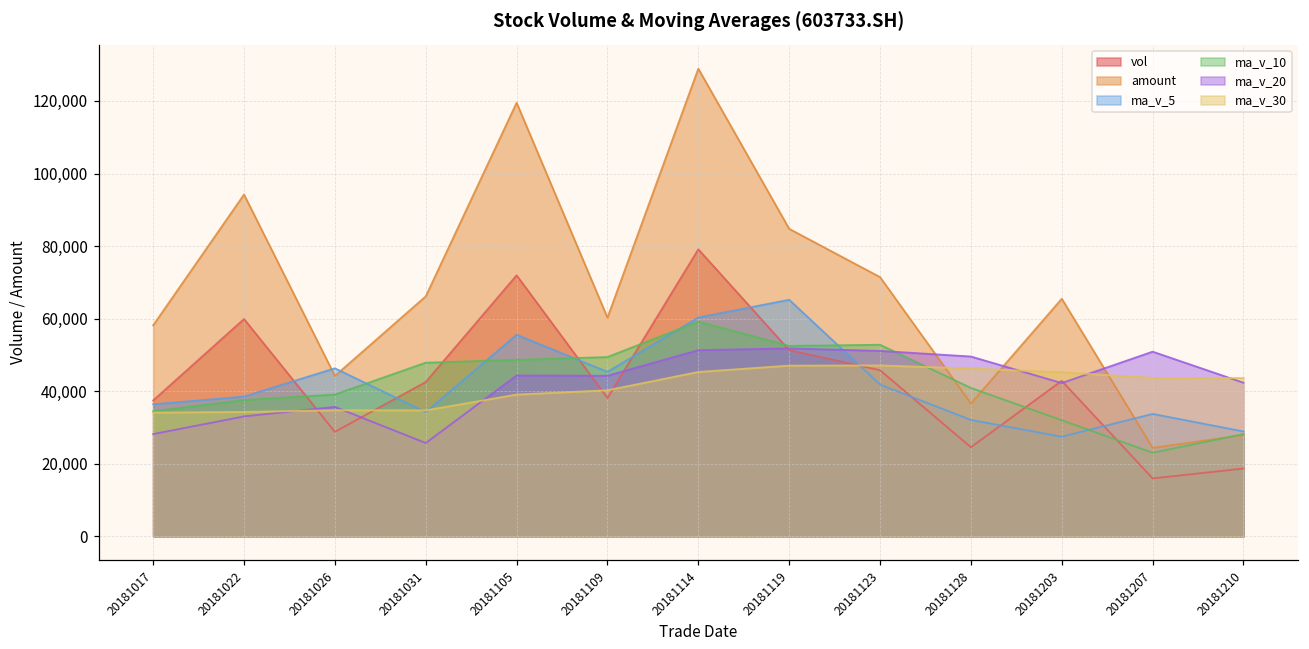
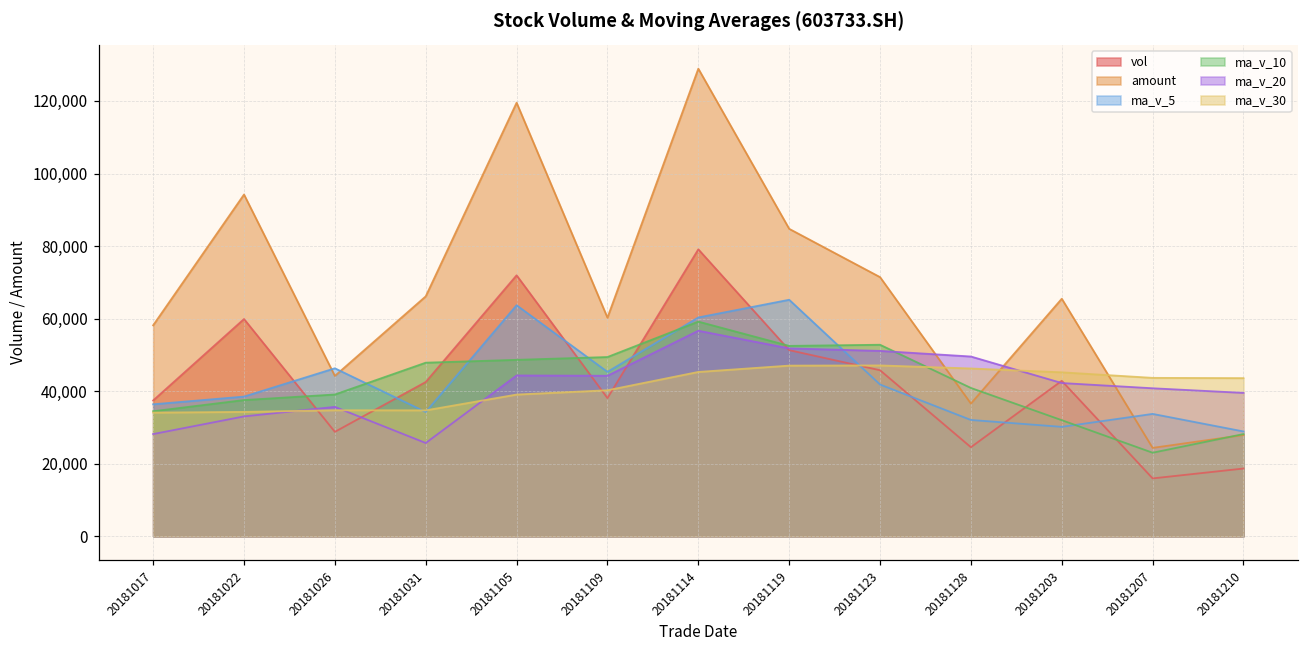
  {
    "ma_v_5": {
      "20181017": "36,000",
      "20181022": "38,000",
      "20181026": "46,000",
-     "20181105": "56,000",
+     "20181105": "64,000",
      "20181109": "45,000",
      "20181114": "60,000",
      "20181119": "65,000",
      "20181123": "42,000",
      "20181128": "32,000",
-     "20181203": "27,000",
+     "20181203": "30,000",
      "20181207": "34,000"
    },
    "ma_v_10": {
      "20181022": "38,000",
      "20181026": "39,000",
      "20181031": "48,000",
      "20181105": "49,000",
      "20181109": "49,000",
      "20181114": "59,000",
      "20181123": "53,000",
      "20181128": "41,000",
      "20181203": "32,000",
      "20181207": "23,000"
    },
    "ma_v_20": {
      "20181017": "28,000",
      "20181022": "33,000",
      "20181026": "36,000",
      "20181031": "26,000",
      "20181105": "44,000",
      "20181109": "44,000",
-     "20181114": "51,000",
+     "20181114": "57,000",
      "20181123": "51,000",
      "20181128": "50,000",
-     "20181207": "51,000",
-     "20181210": "42,000"
+     "20181207": "41,000",
+     "20181210": "40,000"
    }
  }
